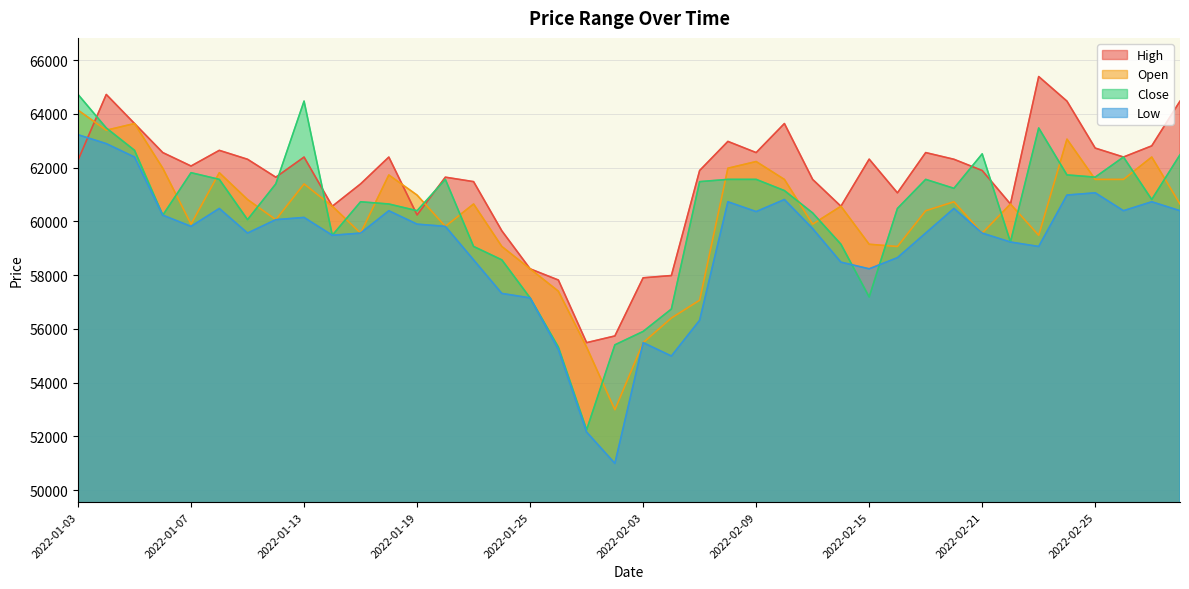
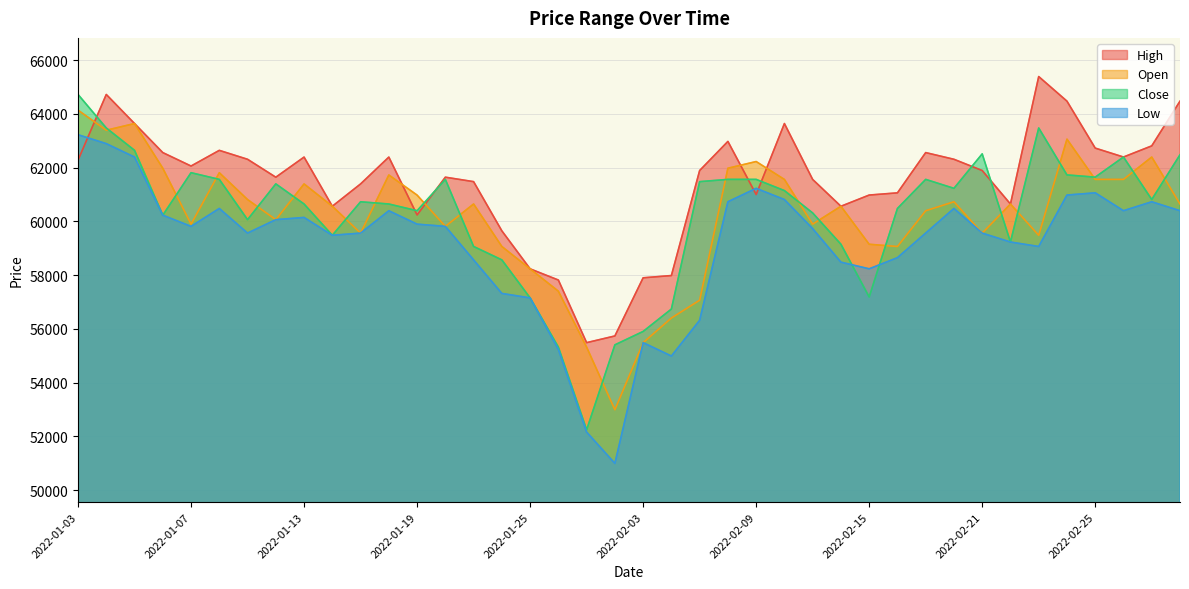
  {
    "High": {
      "2022-01-03": 62300,
      "2022-01-07": 62100,
      "2022-01-13": 62400,
      "2022-01-19": 60200,
      "2022-02-03": 57900,
-     "2022-02-09": 62600,
-     "2022-02-15": 62300,
+     "2022-02-09": 61000,
+     "2022-02-15": 61000,
      "2022-02-21": 61900,
      "2022-02-25": 62700
    },
    "Open": {
      "2022-01-03": 64100,
      "2022-01-13": 61400,
      "2022-01-19": 61000,
      "2022-02-09": 62200,
      "2022-02-15": 59100
    },
    "Close": {
      "2022-01-03": 64700,
      "2022-01-07": 61800,
-     "2022-01-13": 64500,
+     "2022-01-13": 60600,
      "2022-01-19": 60400,
      "2022-02-03": 55900,
      "2022-02-09": 61600,
      "2022-02-15": 57200,
      "2022-02-21": 62500
    },
    "Low": {
      "2022-01-03": 63200,
      "2022-01-13": 60100,
      "2022-01-19": 59900,
-     "2022-02-09": 60400,
+     "2022-02-09": 61200,
      "2022-02-15": 58200,
      "2022-02-25": 61100
    }
  }
